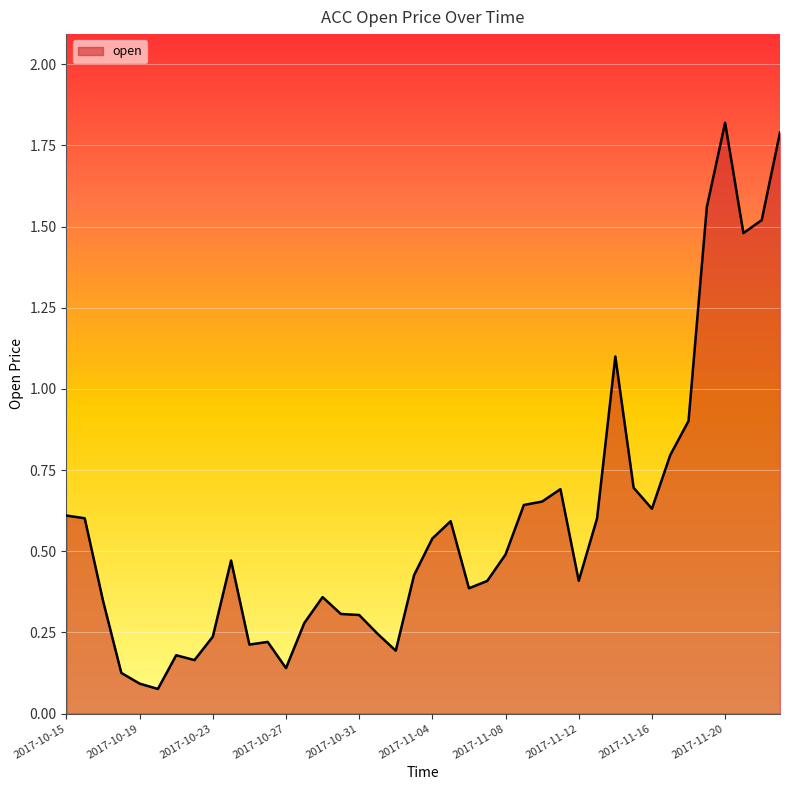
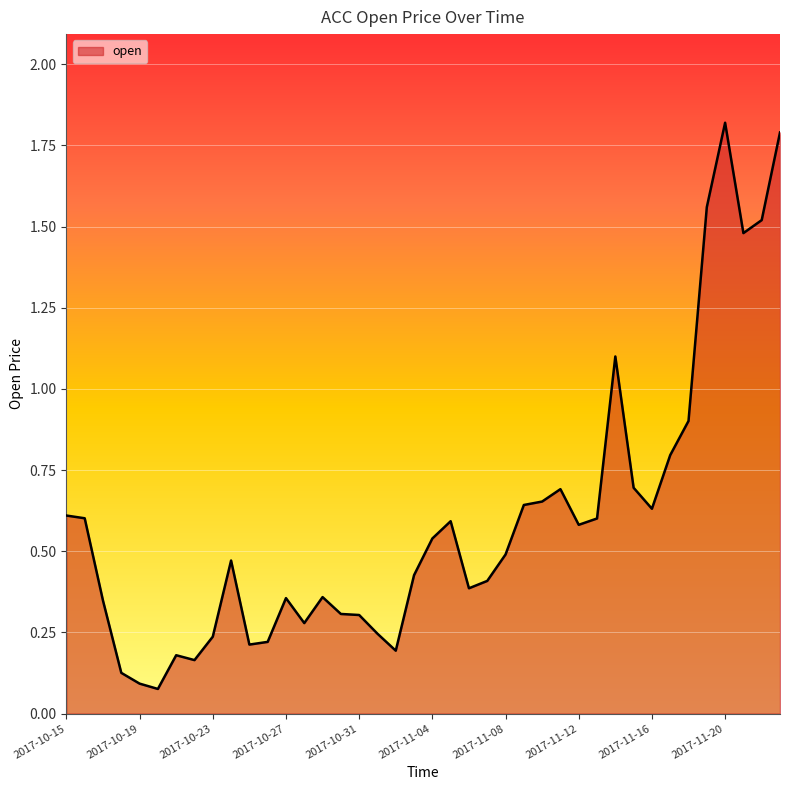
  {
    "2017-10-15": 0.61,
    "2017-10-19": 0.09,
    "2017-10-23": 0.24,
-   "2017-10-27": 0.14,
+   "2017-10-27": 0.36,
    "2017-10-31": 0.30,
    "2017-11-04": 0.54,
    "2017-11-08": 0.49,
-   "2017-11-12": 0.41,
+   "2017-11-12": 0.58,
    "2017-11-16": 0.63,
    "2017-11-20": 1.82
  }
